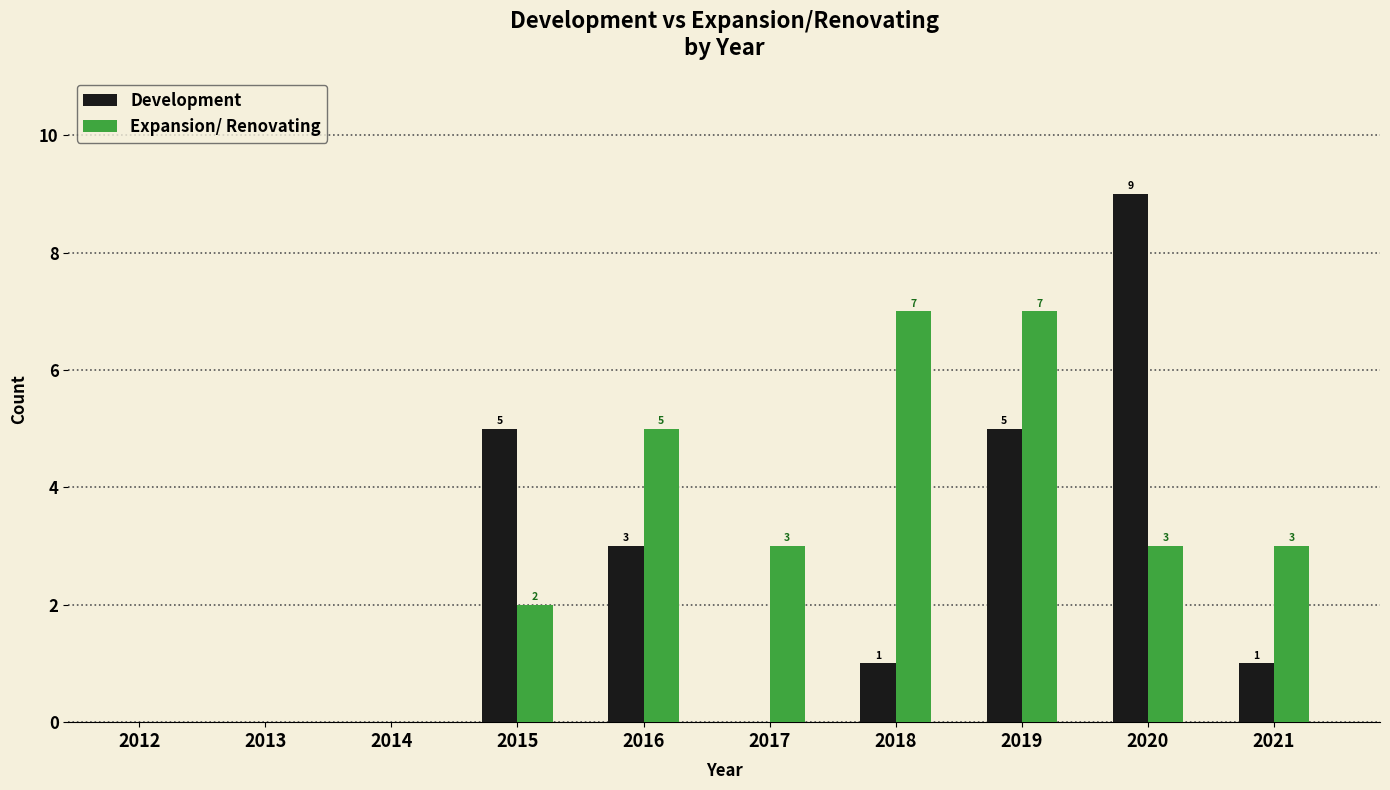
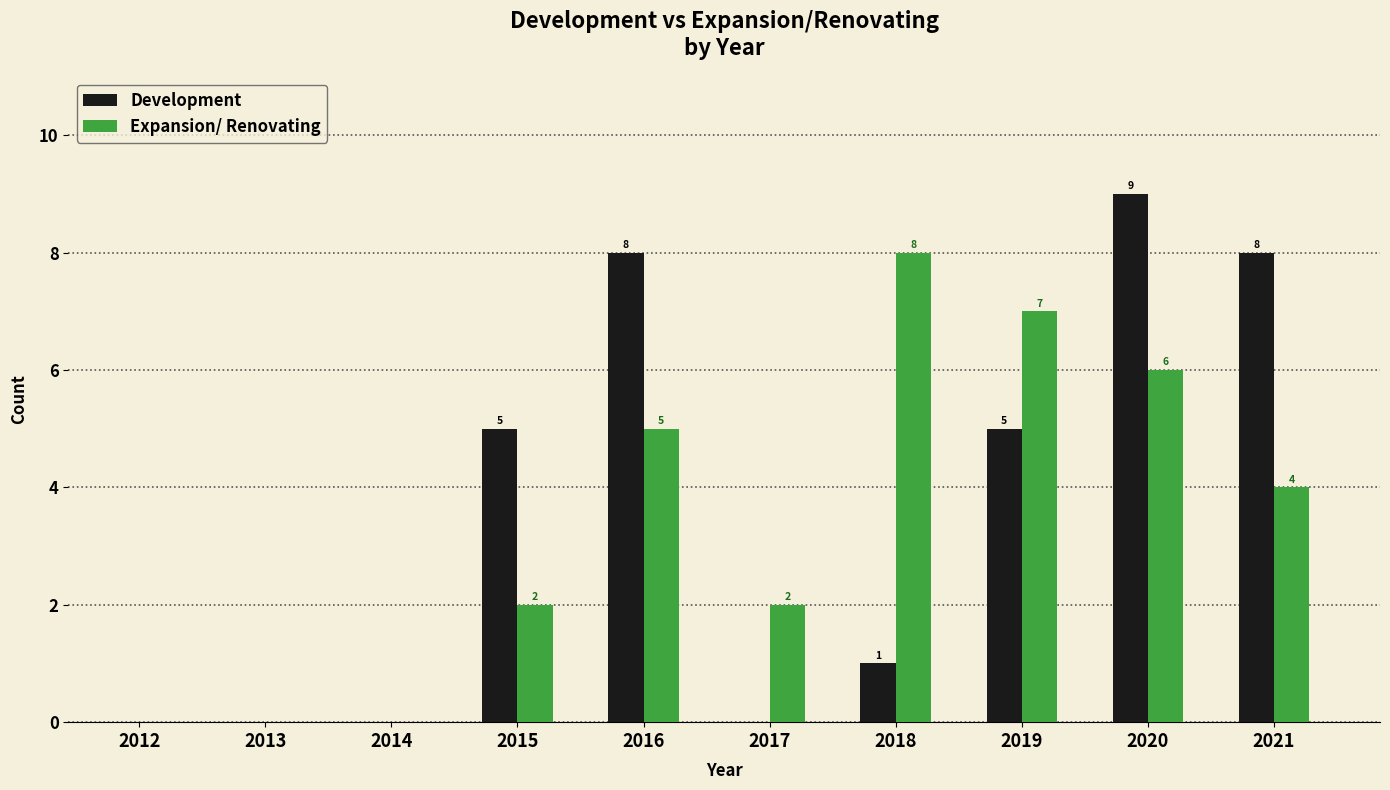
  {
    "Development": {
      "2015": 5,
-     "2016": 3,
+     "2016": 8,
      "2018": 1,
      "2019": 5,
      "2020": 9,
-     "2021": 1
+     "2021": 8
    },
    "Expansion/ Renovating": {
      "2015": 2,
      "2016": 5,
-     "2017": 3,
-     "2018": 7,
+     "2017": 2,
+     "2018": 8,
      "2019": 7,
-     "2020": 3,
-     "2021": 3
+     "2020": 6,
+     "2021": 4
    }
  }
